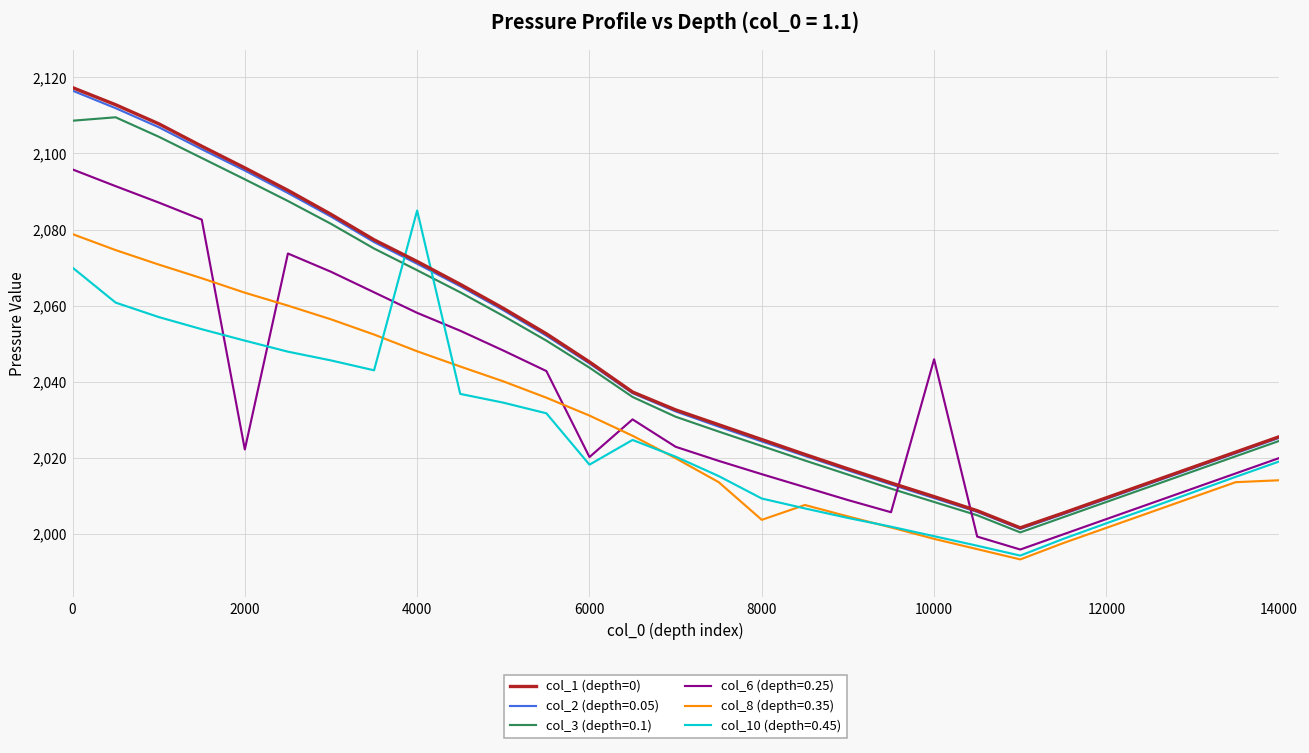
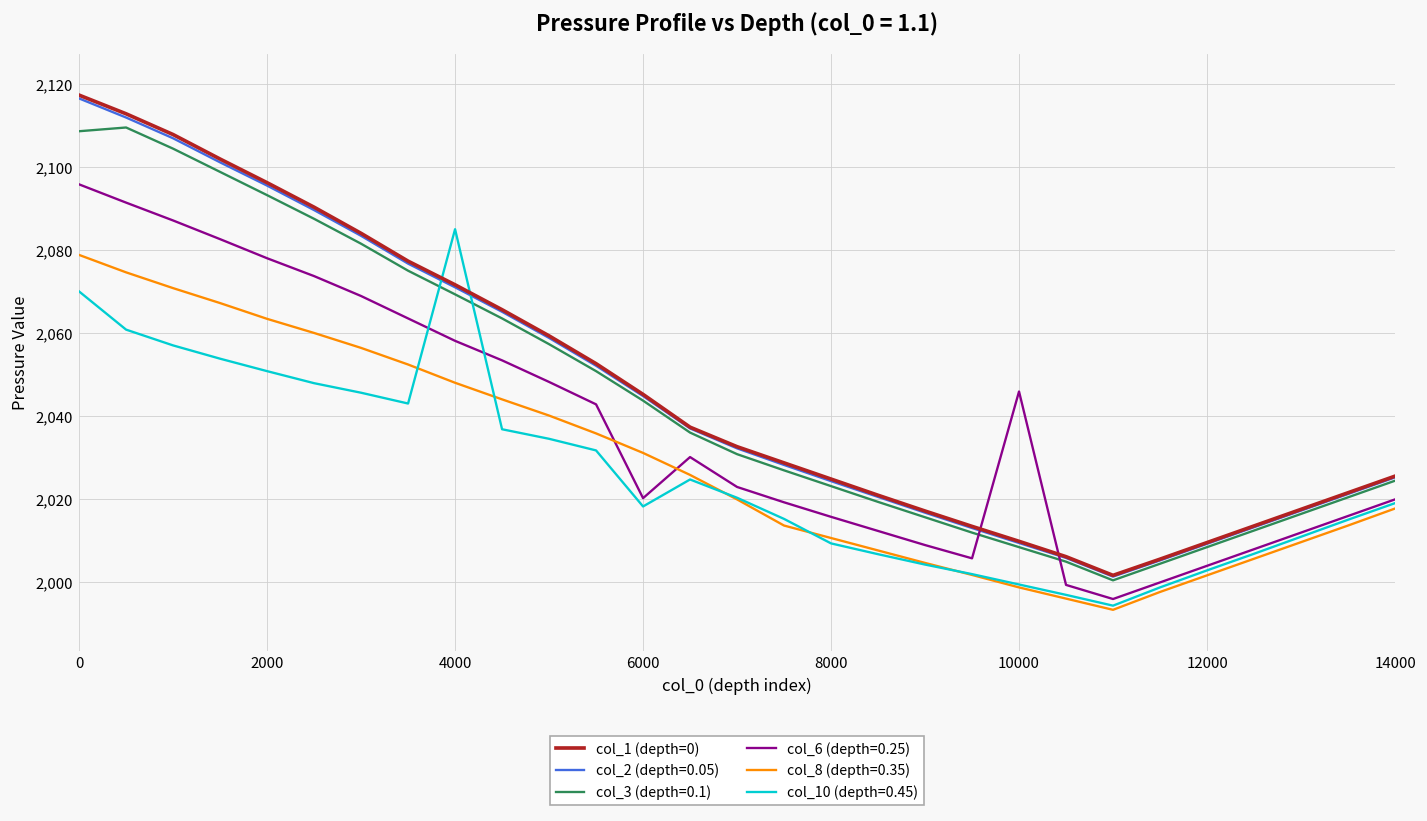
  {
    "col_1 (depth=0)": {
      "0": "2,117"
    },
    "col_2 (depth=0.05)": {
      "0": "2,117"
    },
    "col_3 (depth=0.1)": {
      "0": "2,109",
      "2000": "2,093",
      "4000": "2,069",
      "6000": "2,044",
      "8000": "2,023",
      "10000": "2,008",
      "12000": "2,008",
      "14000": "2,024"
    },
    "col_6 (depth=0.25)": {
      "0": "2,096",
-     "2000": "2,022",
+     "2000": "2,078",
      "4000": "2,058",
      "6000": "2,020",
      "8000": "2,016",
      "10000": "2,046",
      "12000": "2,004",
      "14000": "2,020"
    },
    "col_8 (depth=0.35)": {
      "0": "2,079",
      "2000": "2,063",
      "4000": "2,048",
      "6000": "2,031",
-     "8000": "2,004",
+     "8000": "2,011",
      "12000": "2,002",
-     "14000": "2,014"
+     "14000": "2,018"
    },
    "col_10 (depth=0.45)": {
      "0": "2,070",
      "2000": "2,051",
      "4000": "2,085",
      "6000": "2,018",
      "8000": "2,009",
      "12000": "2,003",
      "14000": "2,019"
    }
  }
